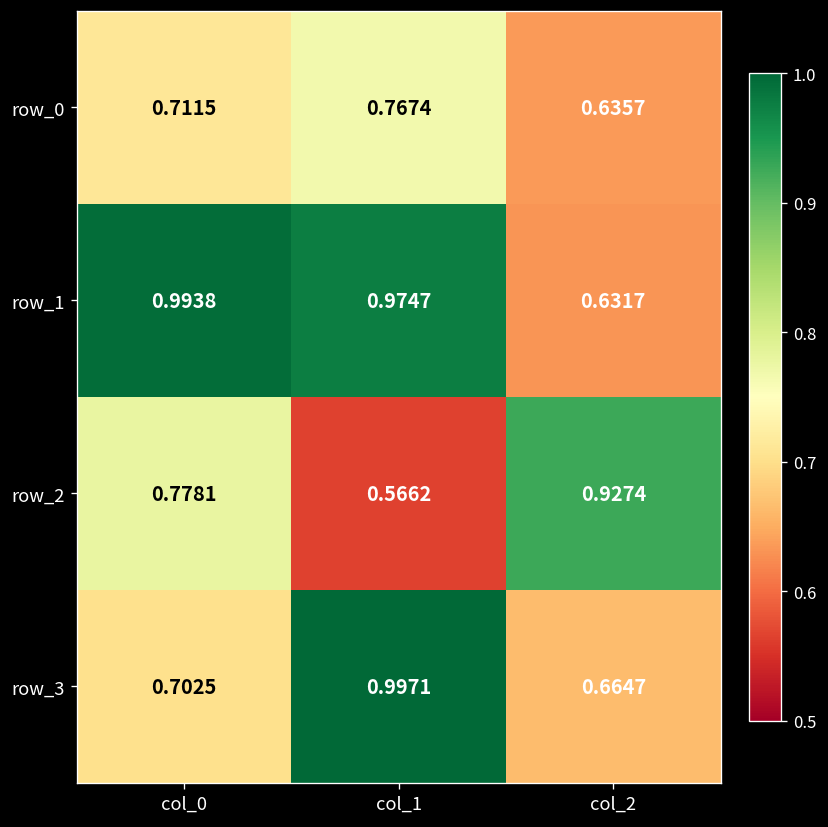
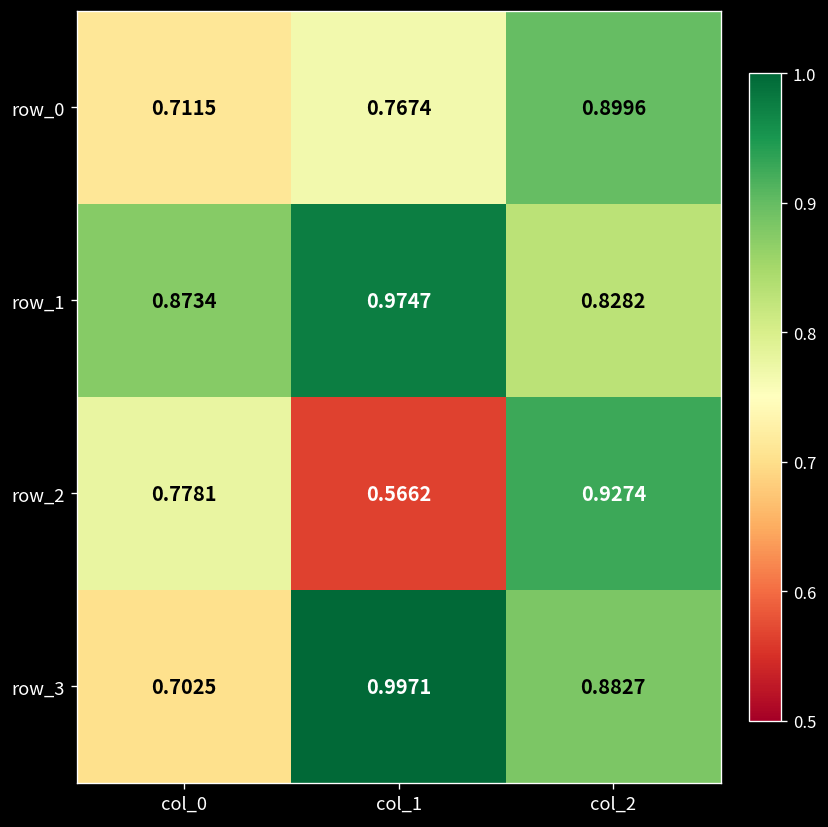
  {
    "row_0": {
      "col_0": 0.7115,
      "col_1": 0.7674,
-     "col_2": 0.6357
+     "col_2": 0.8996
    },
    "row_1": {
-     "col_0": 0.9938,
+     "col_0": 0.8734,
      "col_1": 0.9747,
-     "col_2": 0.6317
+     "col_2": 0.8282
    },
    "row_2": {
      "col_0": 0.7781,
      "col_1": 0.5662,
      "col_2": 0.9274
    },
    "row_3": {
      "col_0": 0.7025,
      "col_1": 0.9971,
-     "col_2": 0.6647
+     "col_2": 0.8827
    }
  }
